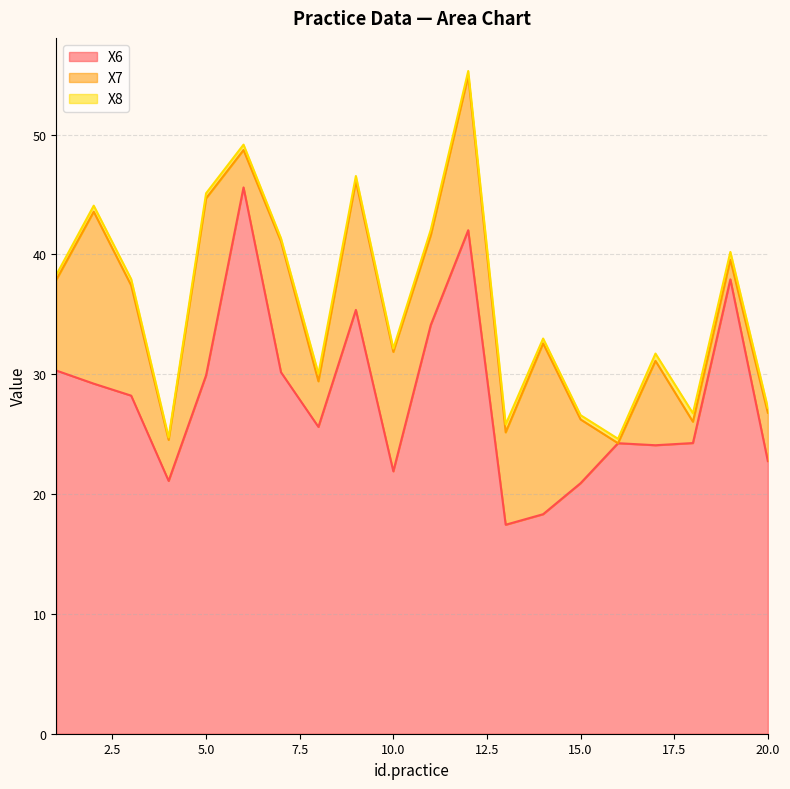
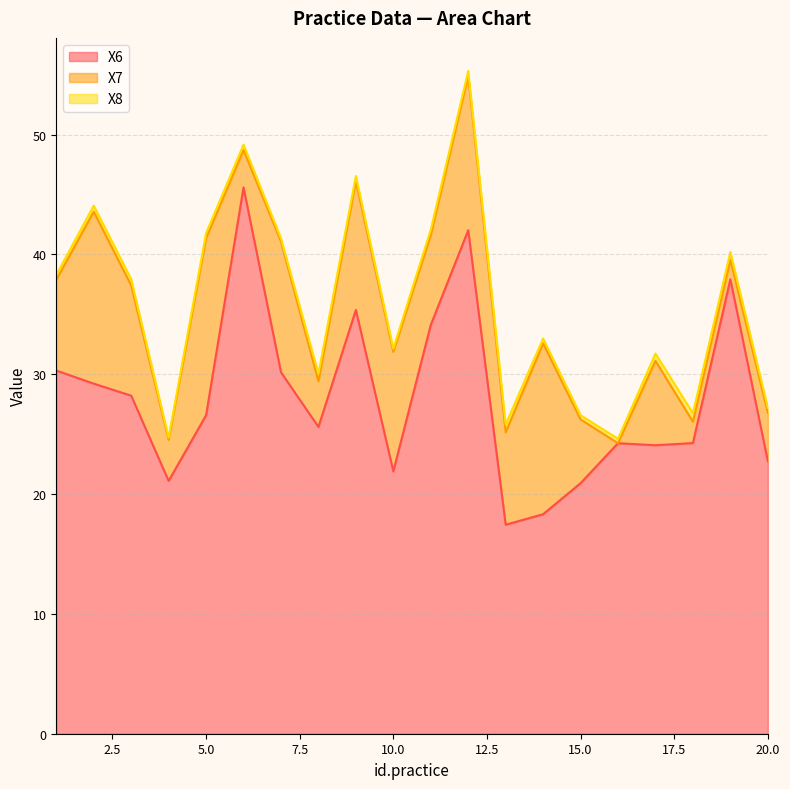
  {
    "X6": {
-     "5.0": 29.9,
+     "5.0": 26.6,
      "10.0": 21.9,
      "15.0": 20.9,
      "20.0": 22.7
    }
  }
